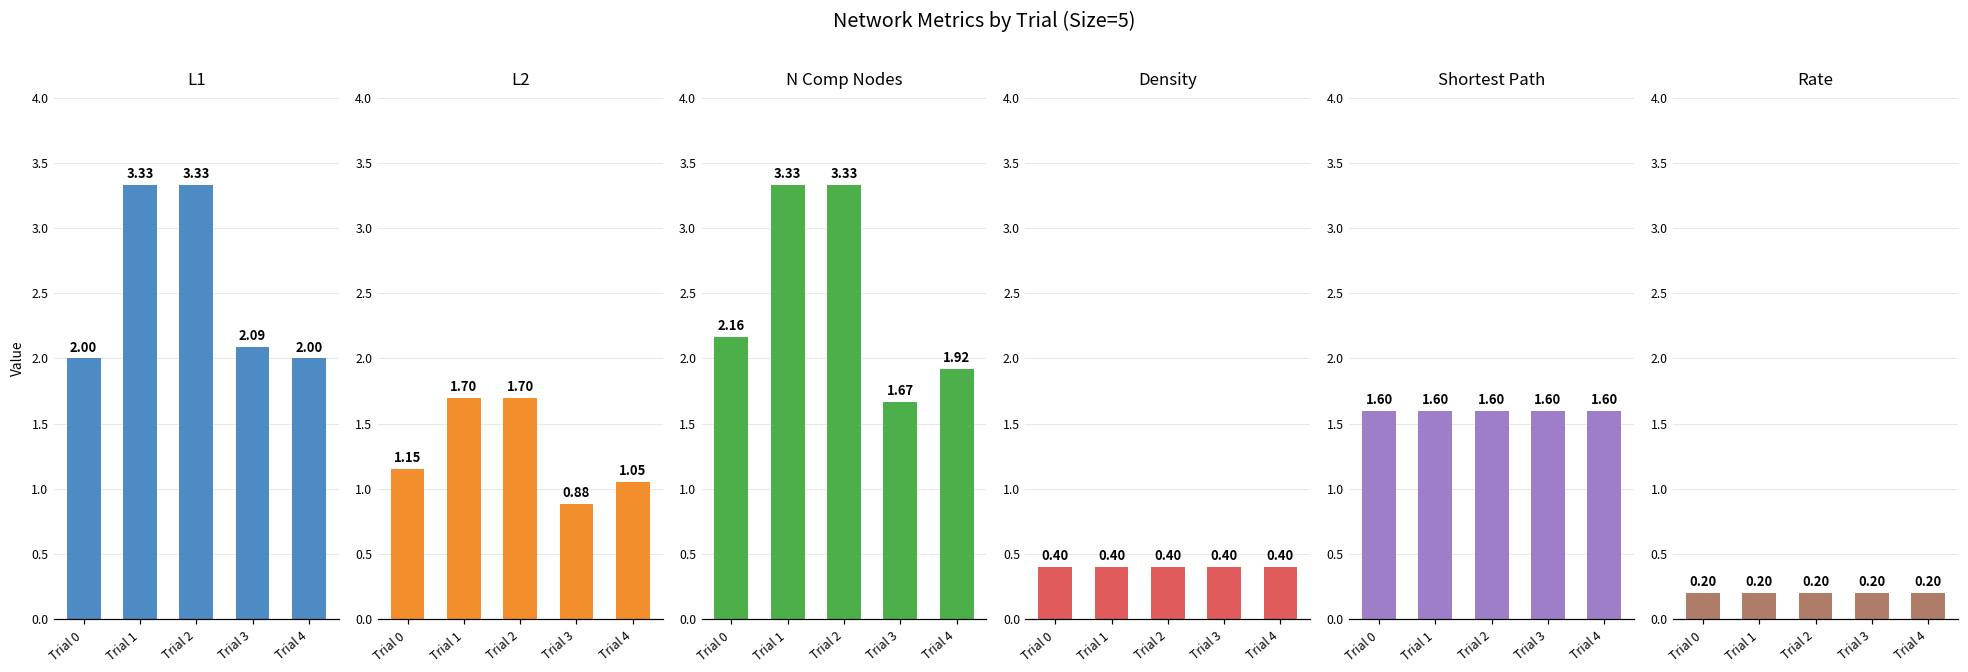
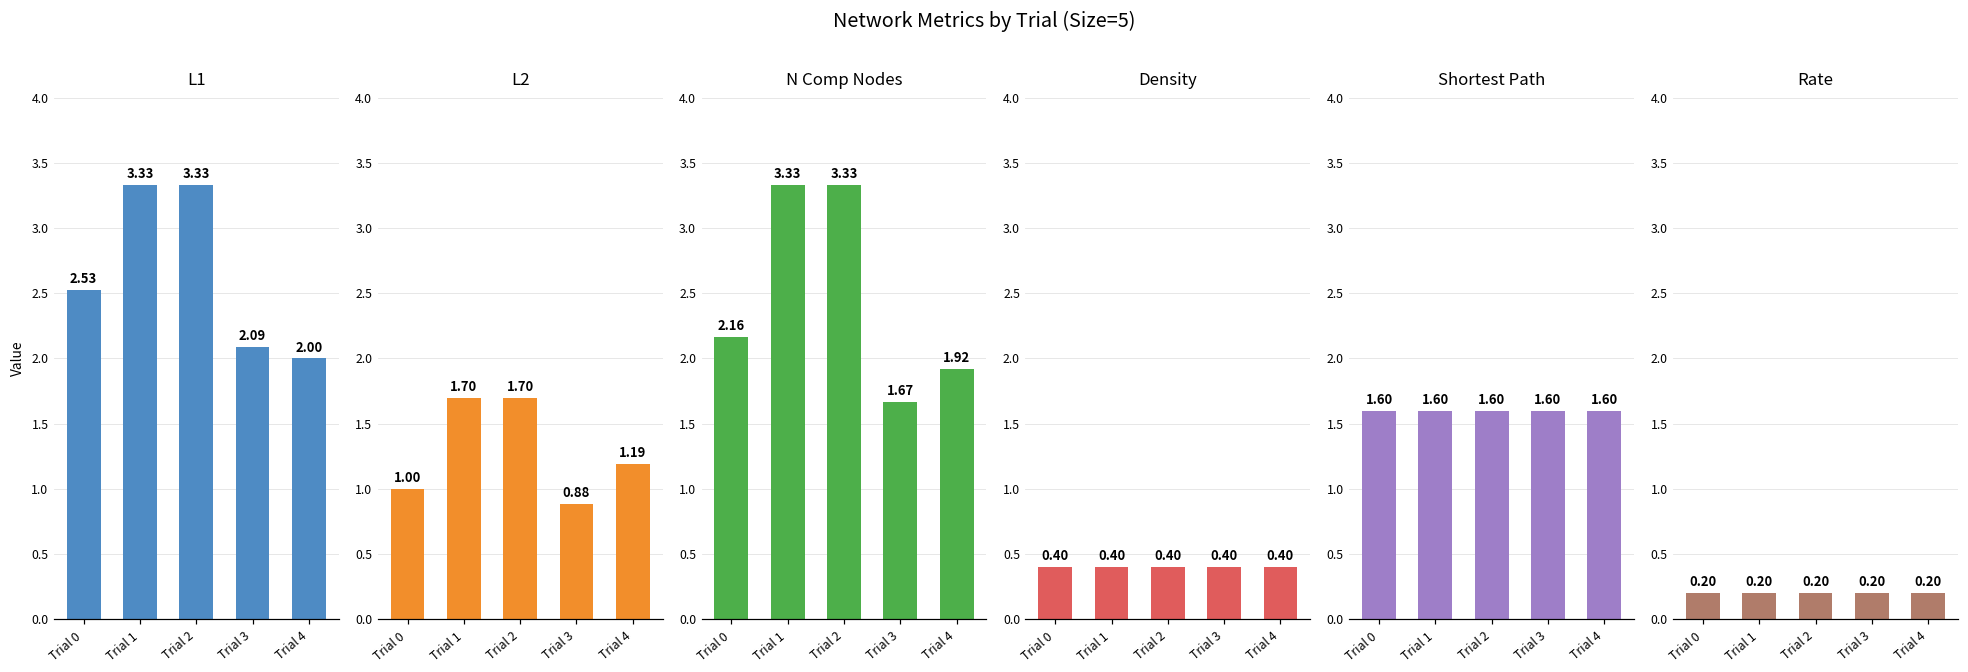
  {
    "L1": {
-     "Trial 0": 2.00,
+     "Trial 0": 2.53,
      "Trial 1": 3.33,
      "Trial 2": 3.33,
      "Trial 3": 2.09,
      "Trial 4": 2.00
    },
    "L2": {
-     "Trial 0": 1.15,
+     "Trial 0": 1.00,
      "Trial 1": 1.70,
      "Trial 2": 1.70,
      "Trial 3": 0.88,
-     "Trial 4": 1.05
+     "Trial 4": 1.19
    },
    "N Comp Nodes": {
      "Trial 0": 2.16,
      "Trial 1": 3.33,
      "Trial 2": 3.33,
      "Trial 3": 1.67,
      "Trial 4": 1.92
    },
    "Density": {
      "Trial 0": 0.40,
      "Trial 1": 0.40,
      "Trial 2": 0.40,
      "Trial 3": 0.40,
      "Trial 4": 0.40
    },
    "Shortest Path": {
      "Trial 0": 1.60,
      "Trial 1": 1.60,
      "Trial 2": 1.60,
      "Trial 3": 1.60,
      "Trial 4": 1.60
    },
    "Rate": {
      "Trial 0": 0.20,
      "Trial 1": 0.20,
      "Trial 2": 0.20,
      "Trial 3": 0.20,
      "Trial 4": 0.20
    }
  }
